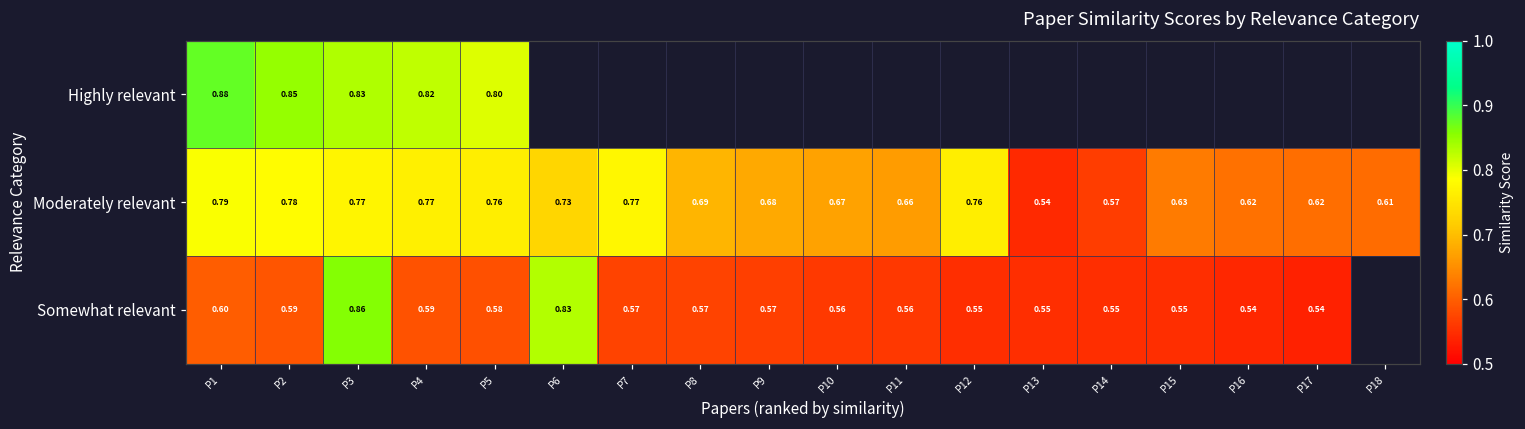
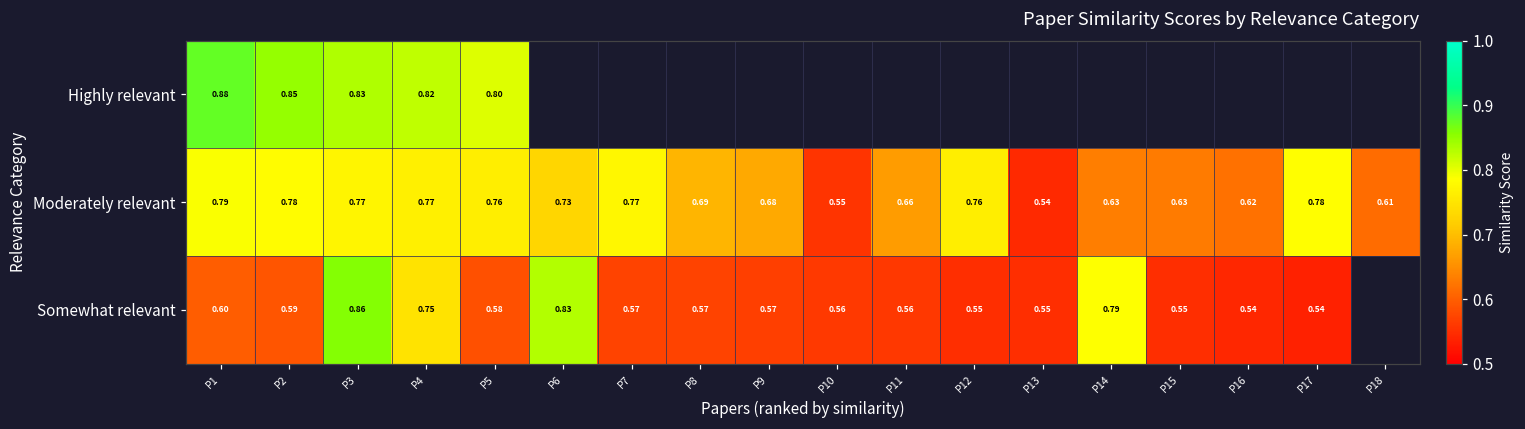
  {
    "Highly relevant": {
      "P1": 0.88,
      "P2": 0.85,
      "P3": 0.83,
      "P4": 0.82,
      "P5": 0.80
    },
    "Moderately relevant": {
      "P1": 0.79,
      "P2": 0.78,
      "P3": 0.77,
      "P4": 0.77,
      "P5": 0.76,
      "P6": 0.73,
      "P7": 0.77,
      "P8": 0.69,
      "P9": 0.68,
-     "P10": 0.67,
+     "P10": 0.55,
      "P11": 0.66,
      "P12": 0.76,
      "P13": 0.54,
-     "P14": 0.57,
+     "P14": 0.63,
      "P15": 0.63,
      "P16": 0.62,
-     "P17": 0.62,
+     "P17": 0.78,
      "P18": 0.61
    },
    "Somewhat relevant": {
      "P1": 0.60,
      "P2": 0.59,
      "P3": 0.86,
-     "P4": 0.59,
+     "P4": 0.75,
      "P5": 0.58,
      "P6": 0.83,
      "P7": 0.57,
      "P8": 0.57,
      "P9": 0.57,
      "P10": 0.56,
      "P11": 0.56,
      "P12": 0.55,
      "P13": 0.55,
-     "P14": 0.55,
+     "P14": 0.79,
      "P15": 0.55,
      "P16": 0.54,
      "P17": 0.54
    }
  }
